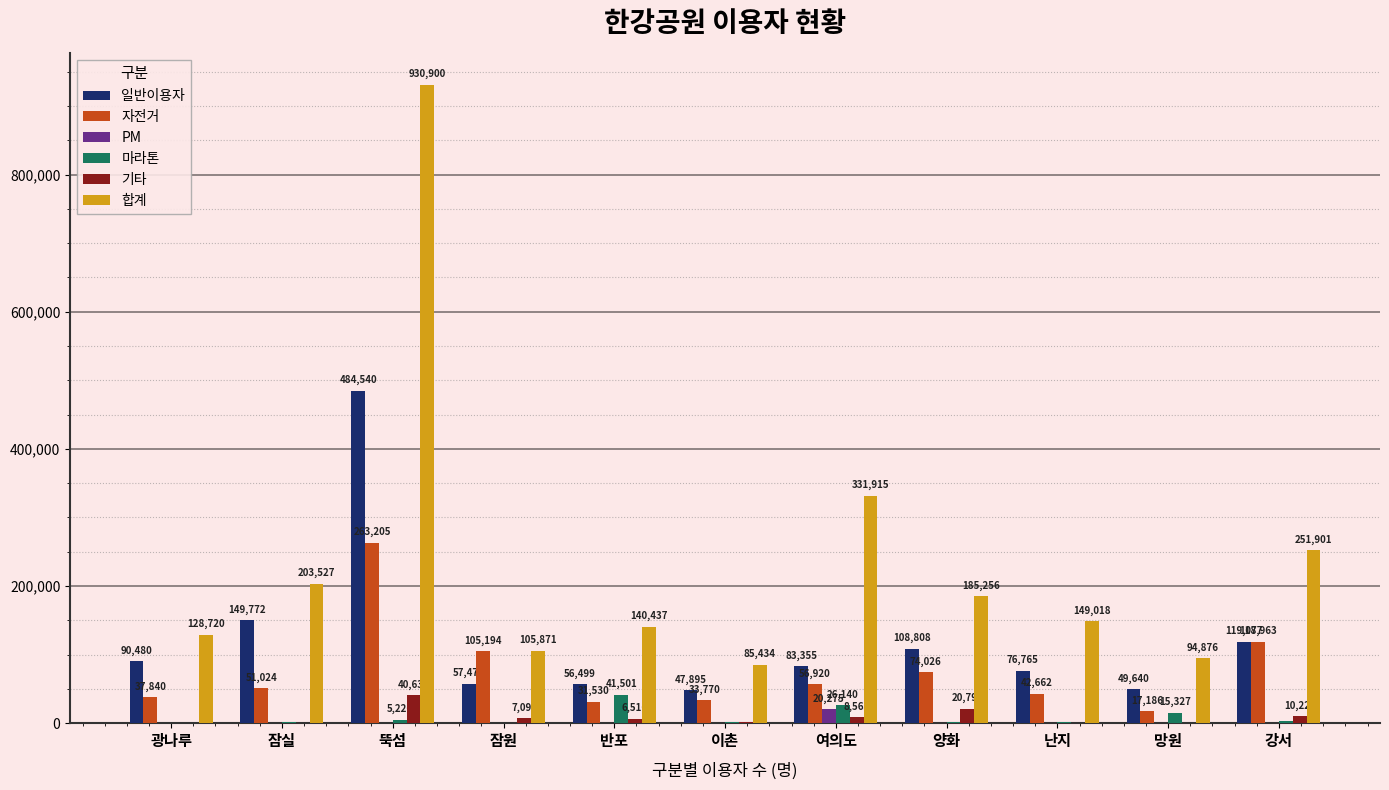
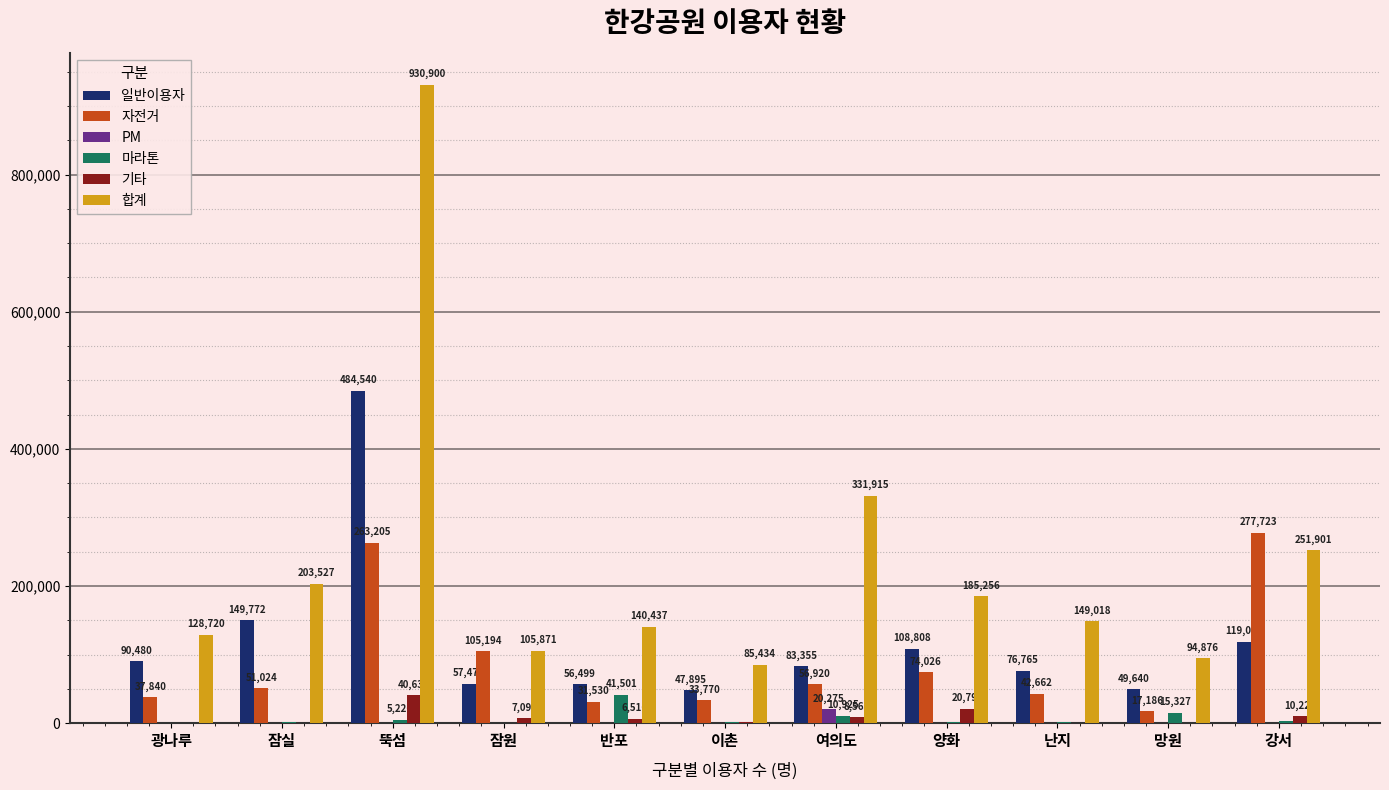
  {
    "일반이용자": {
      "광나루": "90,480",
      "잠실": "149,772",
      "뚝섬": "484,540",
      "잠원": "57,475",
      "반포": "56,499",
      "이촌": "47,895",
      "여의도": "83,355",
      "양화": "108,808",
      "난지": "76,765",
      "망원": "49,640"
    },
    "자전거": {
      "광나루": "37,840",
      "잠실": "51,024",
      "뚝섬": "263,205",
      "잠원": "105,194",
      "반포": "31,530",
      "이촌": "33,770",
      "여의도": "56,920",
      "양화": "74,026",
      "난지": "42,662",
      "망원": "17,186",
-     "강서": "118,963"
+     "강서": "277,723"
    },
    "마라톤": {
      "뚝섬": "5,226",
      "반포": "41,501",
-     "여의도": "26,140",
+     "여의도": "10,925",
      "망원": "15,327"
    },
    "기타": {
      "뚝섬": "40,637",
      "잠원": "7,095",
      "반포": "6,516",
      "여의도": "8,565",
      "양화": "20,792",
      "강서": "10,220"
    },
    "합계": {
      "광나루": "128,720",
      "잠실": "203,527",
      "뚝섬": "930,900",
      "잠원": "105,871",
      "반포": "140,437",
      "이촌": "85,434",
      "여의도": "331,915",
      "양화": "185,256",
      "난지": "149,018",
      "망원": "94,876",
      "강서": "251,901"
    }
  }
